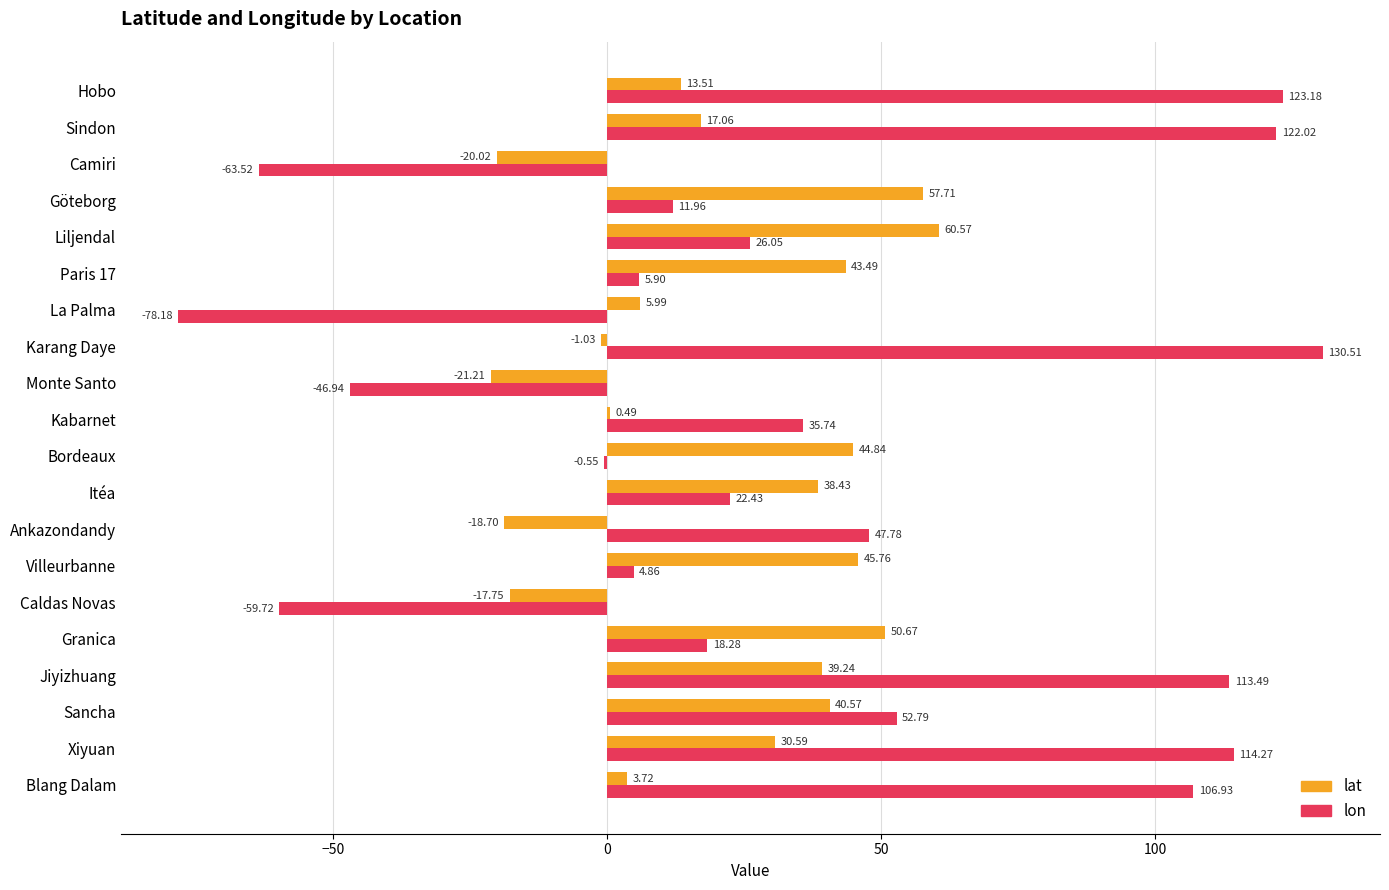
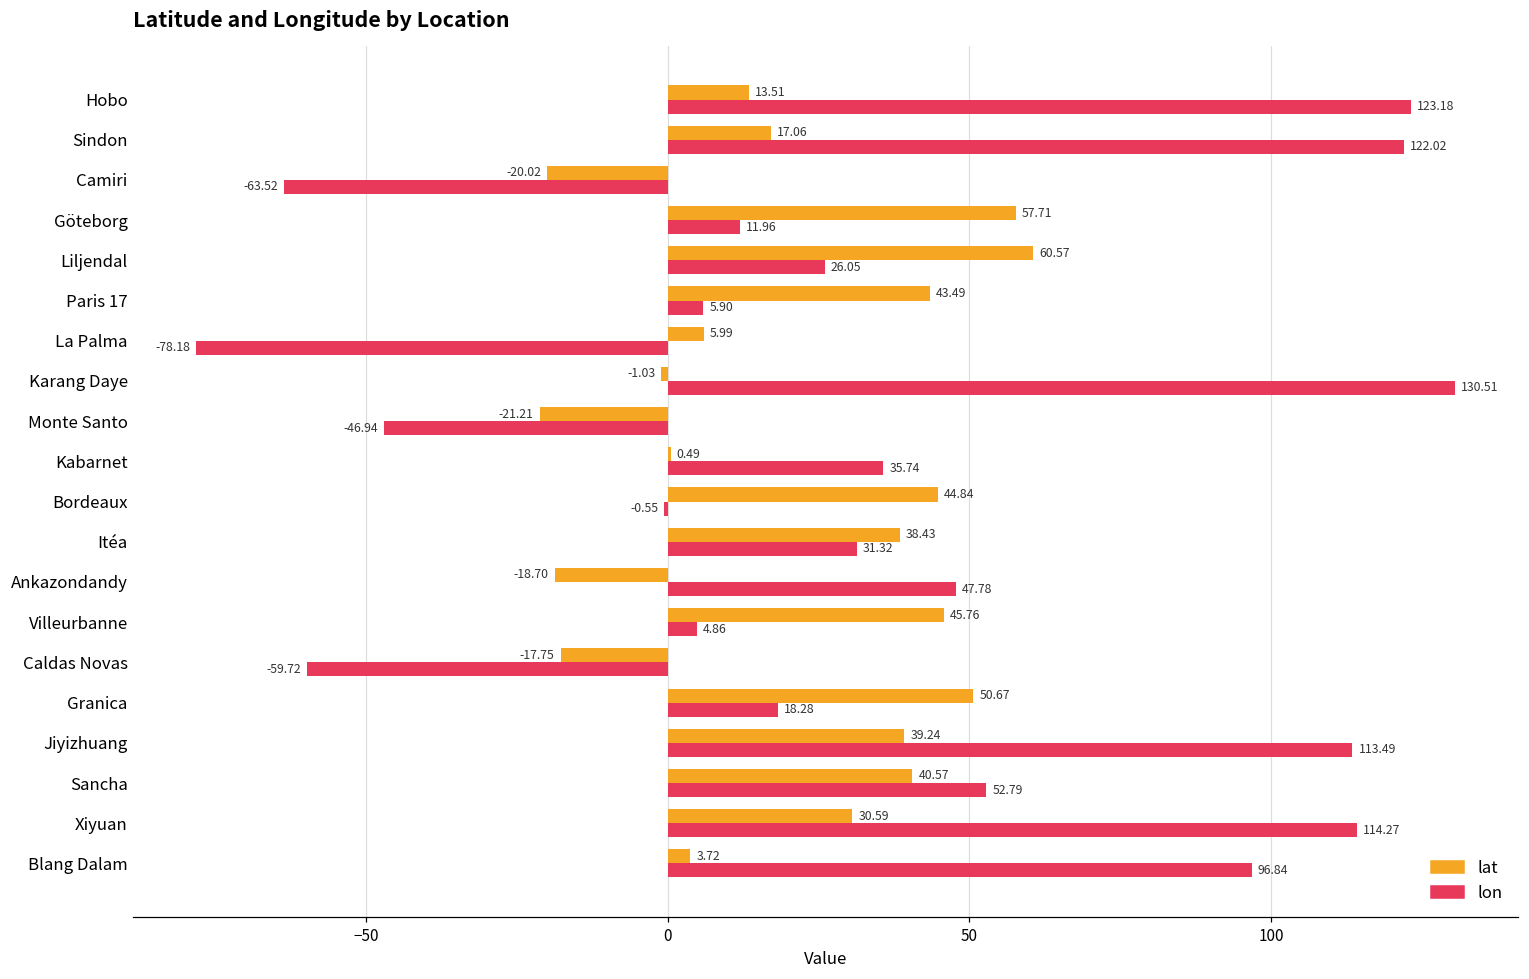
  {
    "lat": {
      "Hobo": 13.51,
      "Sindon": 17.06,
      "Camiri": -20.02,
      "Göteborg": 57.71,
      "Liljendal": 60.57,
      "Paris 17": 43.49,
      "La Palma": 5.99,
      "Karang Daye": -1.03,
      "Monte Santo": -21.21,
      "Kabarnet": 0.49,
      "Bordeaux": 44.84,
      "Itéa": 38.43,
      "Ankazondandy": -18.70,
      "Villeurbanne": 45.76,
      "Caldas Novas": -17.75,
      "Granica": 50.67,
      "Jiyizhuang": 39.24,
      "Sancha": 40.57,
      "Xiyuan": 30.59,
      "Blang Dalam": 3.72
    },
    "lon": {
      "Hobo": 123.18,
      "Sindon": 122.02,
      "Camiri": -63.52,
      "Göteborg": 11.96,
      "Liljendal": 26.05,
      "Paris 17": 5.90,
      "La Palma": -78.18,
      "Karang Daye": 130.51,
      "Monte Santo": -46.94,
      "Kabarnet": 35.74,
      "Bordeaux": -0.55,
-     "Itéa": 22.43,
+     "Itéa": 31.32,
      "Ankazondandy": 47.78,
      "Villeurbanne": 4.86,
      "Caldas Novas": -59.72,
      "Granica": 18.28,
      "Jiyizhuang": 113.49,
      "Sancha": 52.79,
      "Xiyuan": 114.27,
-     "Blang Dalam": 106.93
+     "Blang Dalam": 96.84
    }
  }
